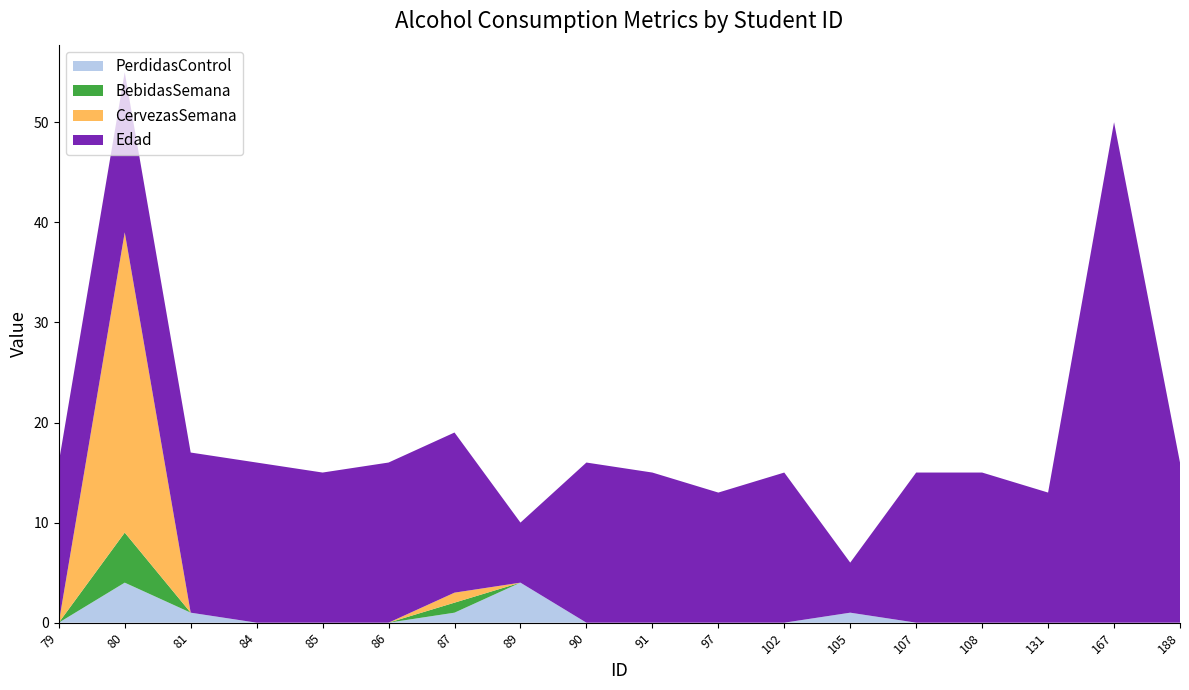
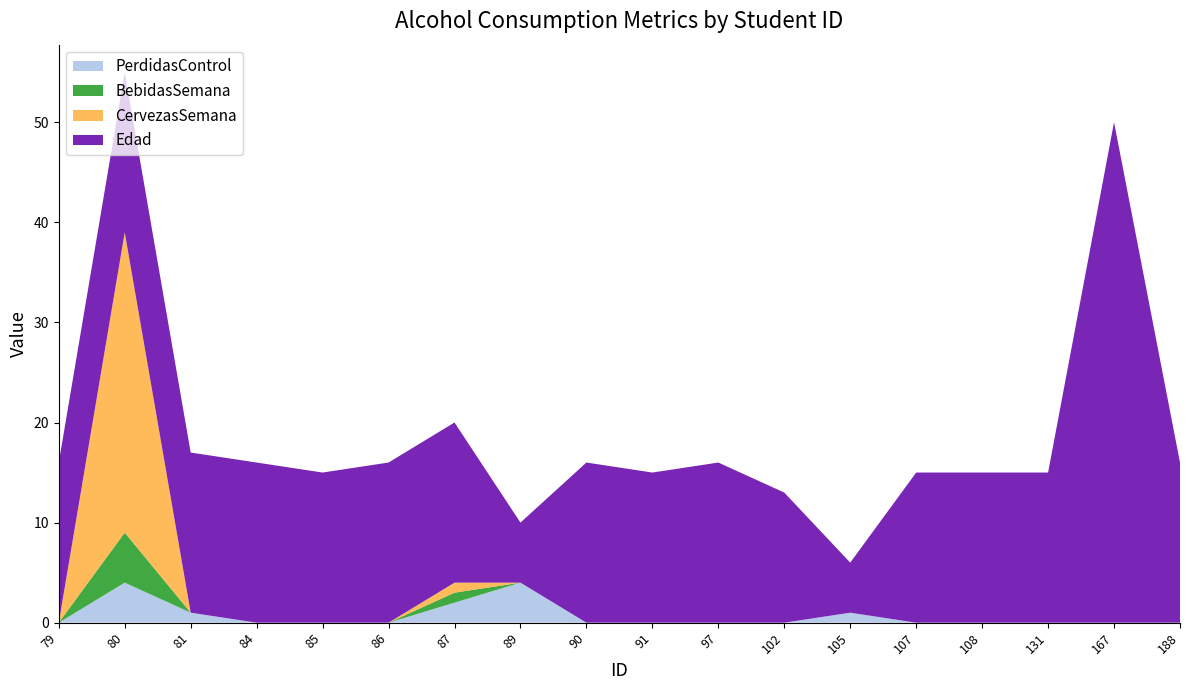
  {
    "PerdidasControl": {
      "80": 4,
-     "87": 1
+     "87": 2
    },
    "BebidasSemana": {
      "80": 5,
      "87": 1
    },
    "CervezasSemana": {
      "80": 30,
      "87": 1
    },
    "Edad": {
      "79": 16,
      "81": 16,
      "84": 16,
      "85": 15,
      "86": 16,
      "87": 16,
      "89": 6,
      "90": 16,
      "91": 15,
-     "97": 13,
-     "102": 15,
+     "97": 16,
+     "102": 13,
      "105": 5,
      "107": 15,
      "108": 15,
-     "131": 13,
+     "131": 15,
      "167": 50,
      "188": 16
    }
  }
